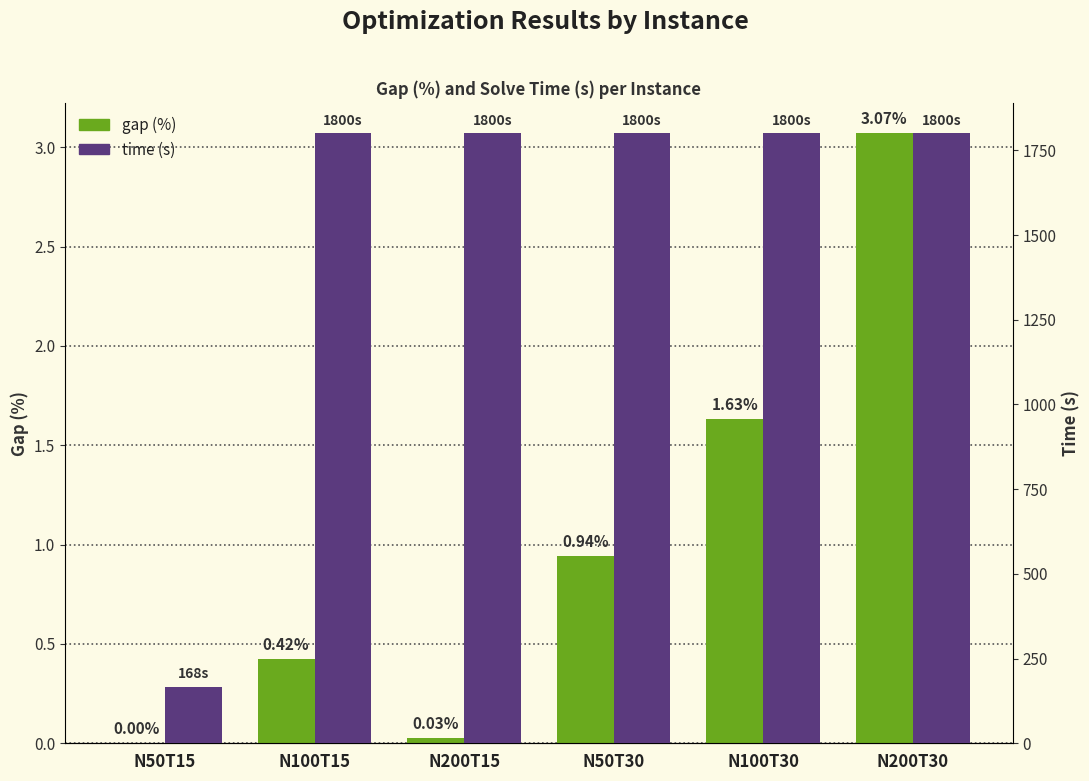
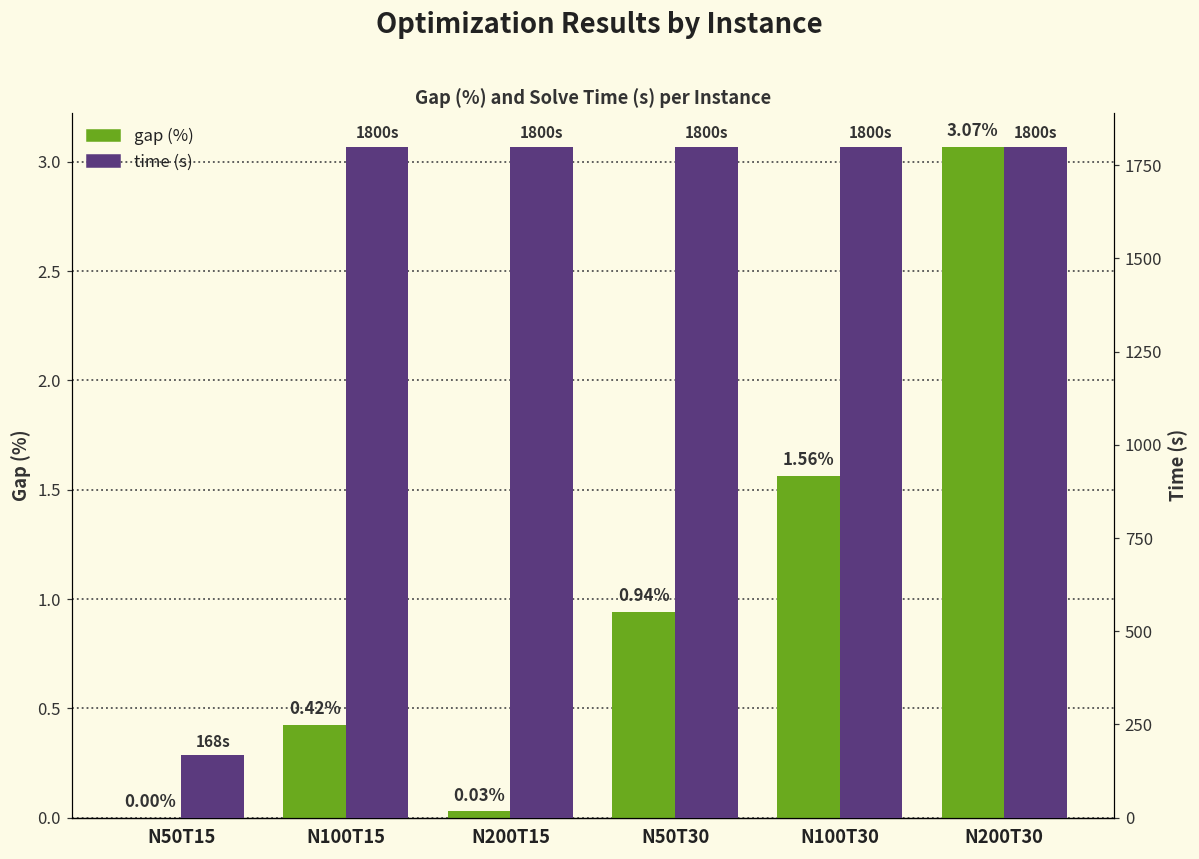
  {
    "gap (%)": {
      "N50T15": "0.00%",
      "N100T15": "0.42%",
      "N200T15": "0.03%",
      "N50T30": "0.94%",
-     "N100T30": "1.63%",
+     "N100T30": "1.56%",
      "N200T30": "3.07%"
    },
    "time (s)": {
      "N50T15": "168s",
      "N100T15": "1800s",
      "N200T15": "1800s",
      "N50T30": "1800s",
      "N100T30": "1800s",
      "N200T30": "1800s"
    }
  }
